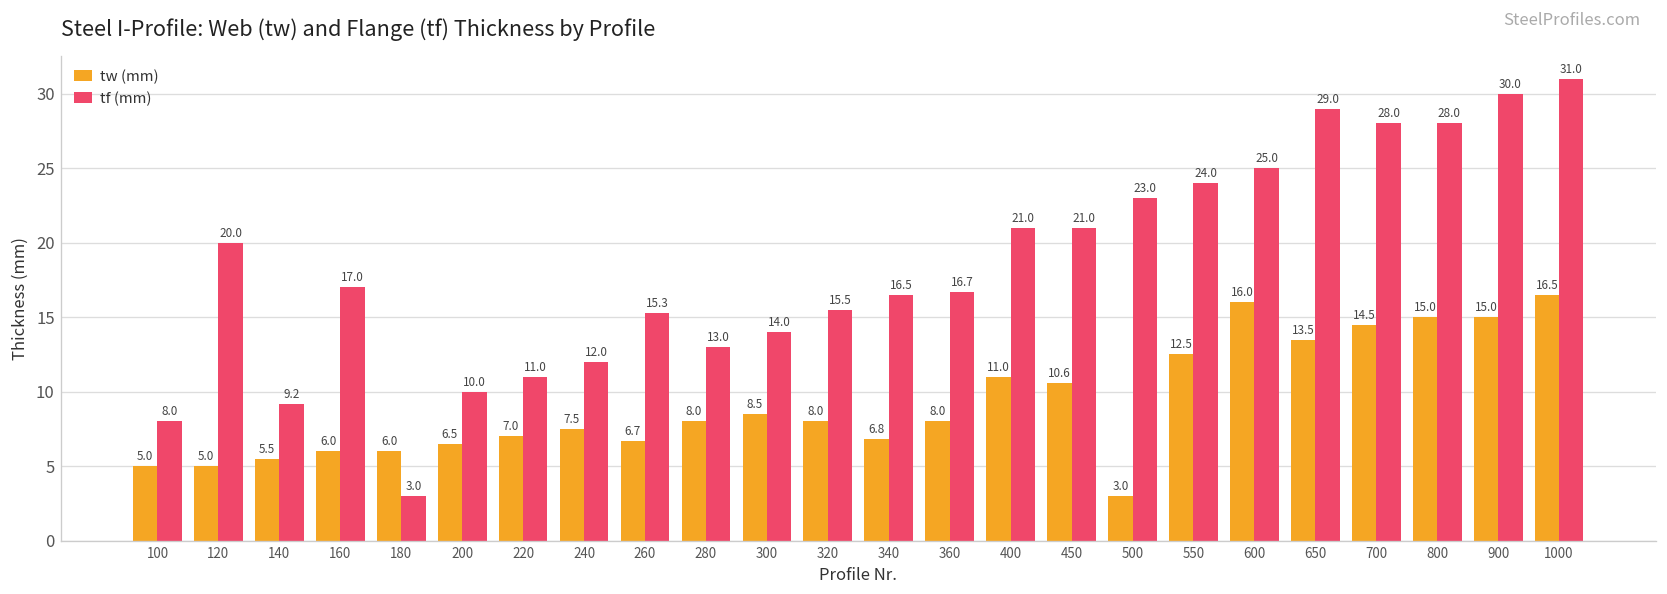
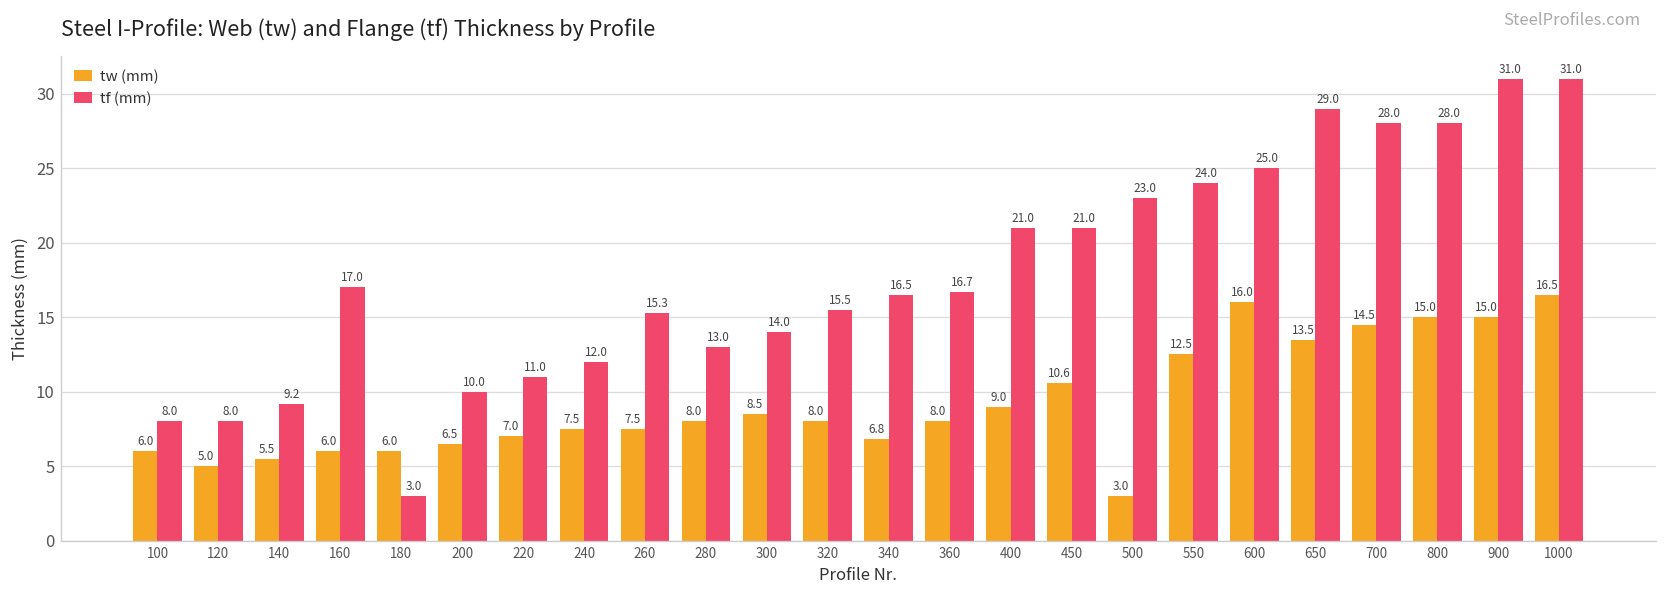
  {
    "tw (mm)": {
-     "100": 5.0,
+     "100": 6.0,
      "120": 5.0,
      "140": 5.5,
      "160": 6.0,
      "180": 6.0,
      "200": 6.5,
      "220": 7.0,
      "240": 7.5,
-     "260": 6.7,
+     "260": 7.5,
      "280": 8.0,
      "300": 8.5,
      "320": 8.0,
      "340": 6.8,
      "360": 8.0,
-     "400": 11.0,
+     "400": 9.0,
      "450": 10.6,
      "500": 3.0,
      "550": 12.5,
      "600": 16.0,
      "650": 13.5,
      "700": 14.5,
      "800": 15.0,
      "900": 15.0,
      "1000": 16.5
    },
    "tf (mm)": {
      "100": 8.0,
-     "120": 20.0,
+     "120": 8.0,
      "140": 9.2,
      "160": 17.0,
      "180": 3.0,
      "200": 10.0,
      "220": 11.0,
      "240": 12.0,
      "260": 15.3,
      "280": 13.0,
      "300": 14.0,
      "320": 15.5,
      "340": 16.5,
      "360": 16.7,
      "400": 21.0,
      "450": 21.0,
      "500": 23.0,
      "550": 24.0,
      "600": 25.0,
      "650": 29.0,
      "700": 28.0,
      "800": 28.0,
-     "900": 30.0,
+     "900": 31.0,
      "1000": 31.0
    }
  }
